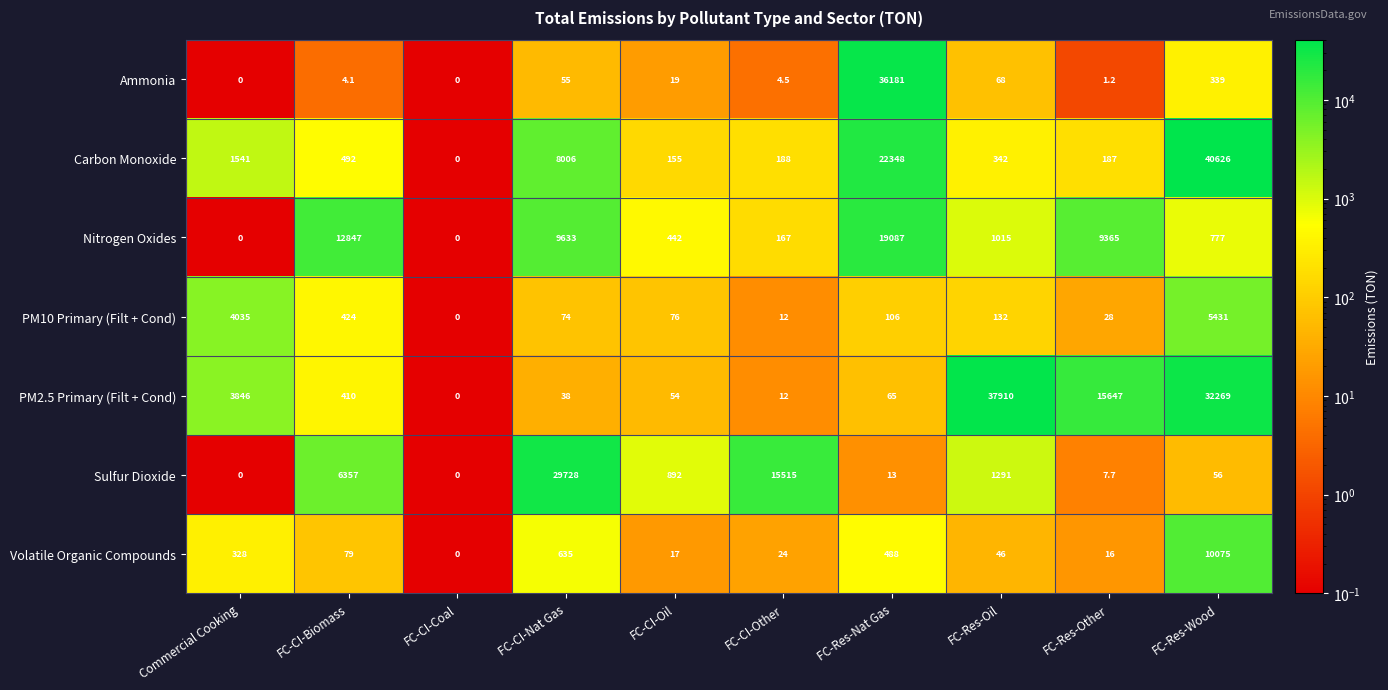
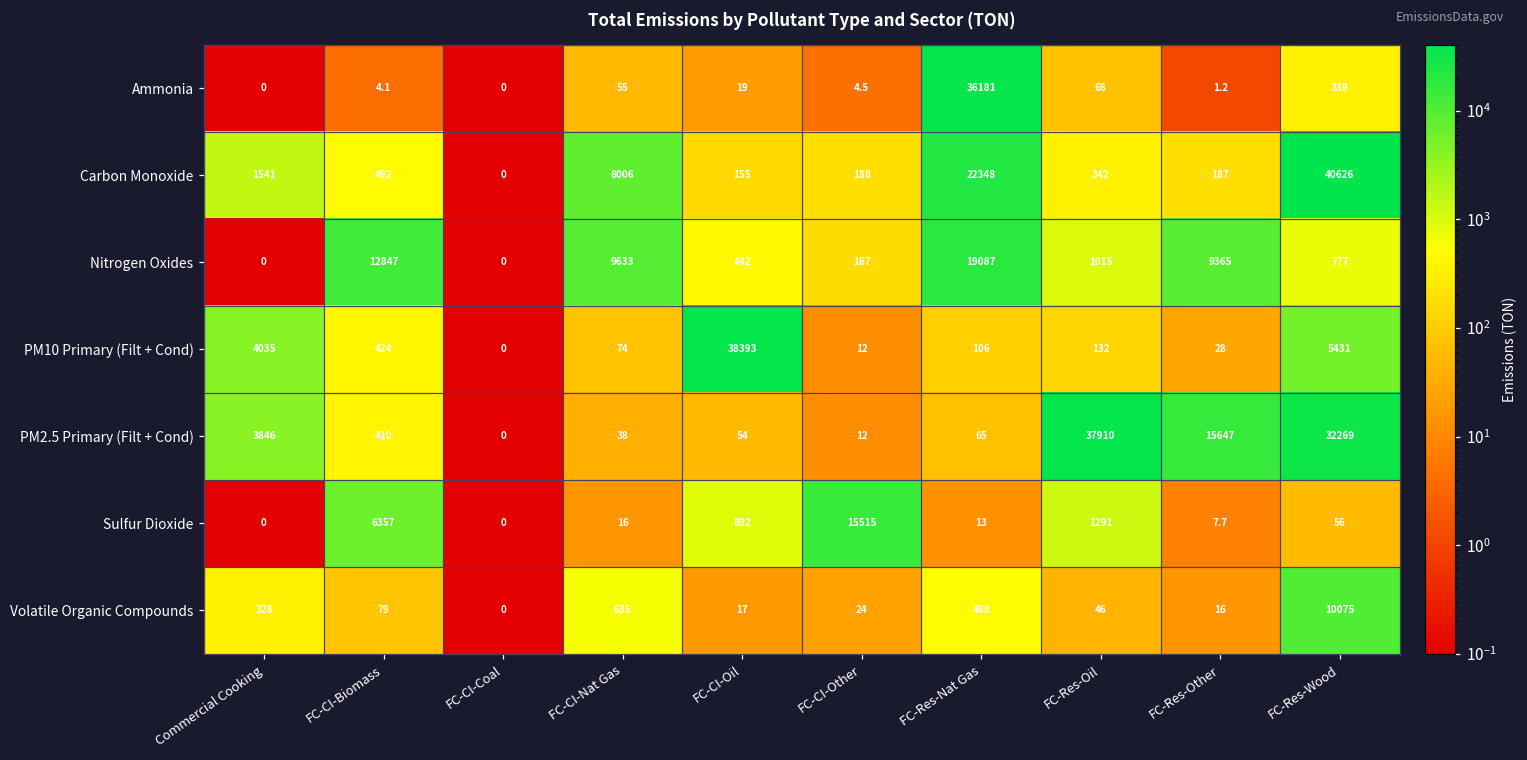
  {
    "Ammonia": {
      "Commercial Cooking": 0,
      "FC-CI-Biomass": 4.1,
      "FC-CI-Coal": 0,
      "FC-CI-Nat Gas": 55,
      "FC-CI-Oil": 19,
      "FC-CI-Other": 4.5,
      "FC-Res-Nat Gas": 36181,
      "FC-Res-Oil": 68,
      "FC-Res-Other": 1.2,
      "FC-Res-Wood": 339
    },
    "Carbon Monoxide": {
      "Commercial Cooking": 1541,
      "FC-CI-Biomass": 492,
      "FC-CI-Coal": 0,
      "FC-CI-Nat Gas": 8006,
      "FC-CI-Oil": 155,
      "FC-CI-Other": 188,
      "FC-Res-Nat Gas": 22348,
      "FC-Res-Oil": 342,
      "FC-Res-Other": 187,
      "FC-Res-Wood": 40626
    },
    "Nitrogen Oxides": {
      "Commercial Cooking": 0,
      "FC-CI-Biomass": 12847,
      "FC-CI-Coal": 0,
      "FC-CI-Nat Gas": 9633,
      "FC-CI-Oil": 442,
      "FC-CI-Other": 167,
      "FC-Res-Nat Gas": 19087,
      "FC-Res-Oil": 1015,
      "FC-Res-Other": 9365,
      "FC-Res-Wood": 777
    },
    "PM10 Primary (Filt + Cond)": {
      "Commercial Cooking": 4035,
      "FC-CI-Biomass": 424,
      "FC-CI-Coal": 0,
      "FC-CI-Nat Gas": 74,
-     "FC-CI-Oil": 76,
+     "FC-CI-Oil": 38393,
      "FC-CI-Other": 12,
      "FC-Res-Nat Gas": 106,
      "FC-Res-Oil": 132,
      "FC-Res-Other": 28,
      "FC-Res-Wood": 5431
    },
    "PM2.5 Primary (Filt + Cond)": {
      "Commercial Cooking": 3846,
      "FC-CI-Biomass": 410,
      "FC-CI-Coal": 0,
      "FC-CI-Nat Gas": 38,
      "FC-CI-Oil": 54,
      "FC-CI-Other": 12,
      "FC-Res-Nat Gas": 65,
      "FC-Res-Oil": 37910,
      "FC-Res-Other": 15647,
      "FC-Res-Wood": 32269
    },
    "Sulfur Dioxide": {
      "Commercial Cooking": 0,
      "FC-CI-Biomass": 6357,
      "FC-CI-Coal": 0,
-     "FC-CI-Nat Gas": 29728,
+     "FC-CI-Nat Gas": 16,
      "FC-CI-Oil": 892,
      "FC-CI-Other": 15515,
      "FC-Res-Nat Gas": 13,
      "FC-Res-Oil": 1291,
      "FC-Res-Other": 7.7,
      "FC-Res-Wood": 56
    },
    "Volatile Organic Compounds": {
      "Commercial Cooking": 328,
      "FC-CI-Biomass": 79,
      "FC-CI-Coal": 0,
      "FC-CI-Nat Gas": 635,
      "FC-CI-Oil": 17,
      "FC-CI-Other": 24,
      "FC-Res-Nat Gas": 488,
      "FC-Res-Oil": 46,
      "FC-Res-Other": 16,
      "FC-Res-Wood": 10075
    }
  }
